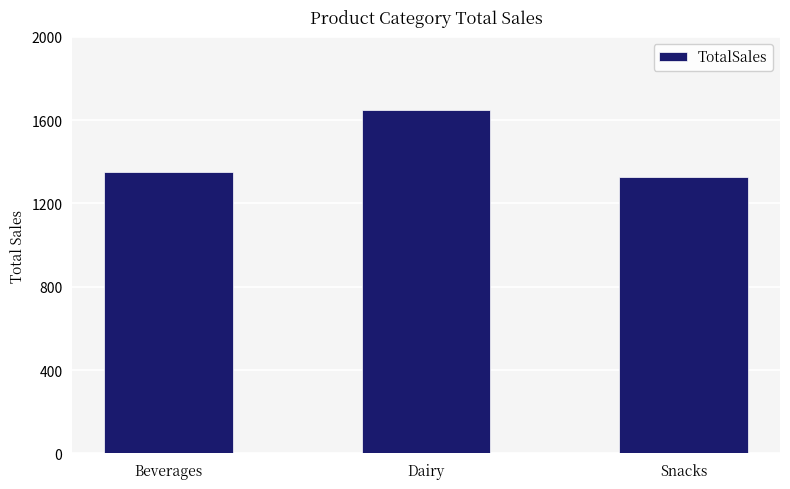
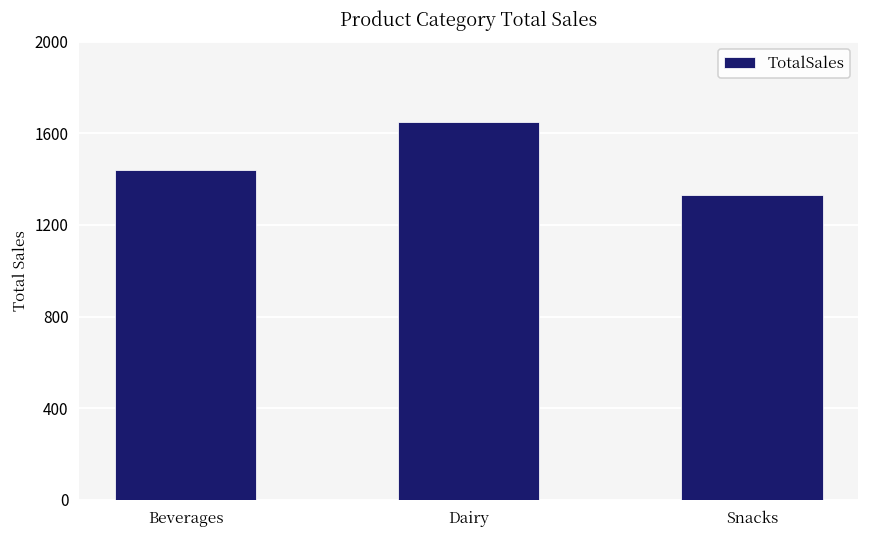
  {
-   "Beverages": 1350,
+   "Beverages": 1440,
    "Dairy": 1650,
    "Snacks": 1330
  }
